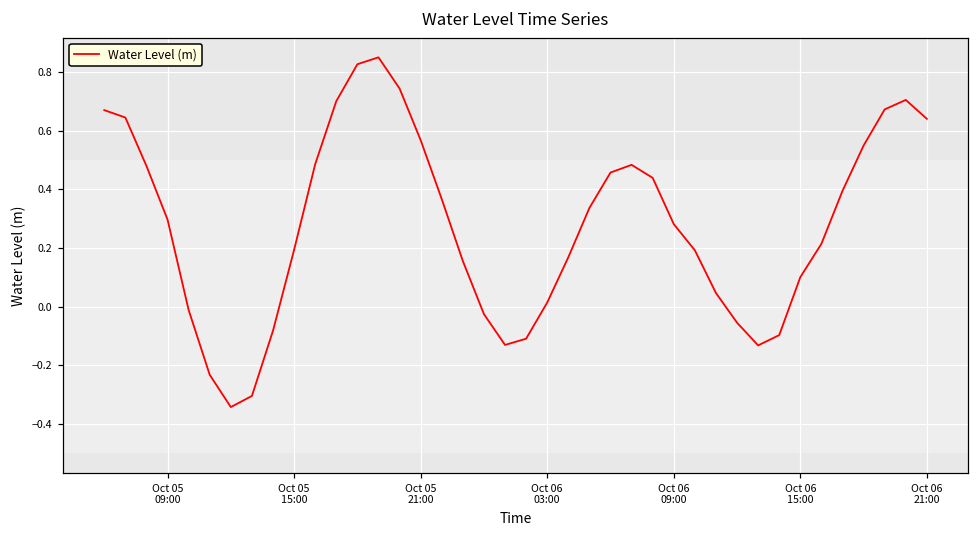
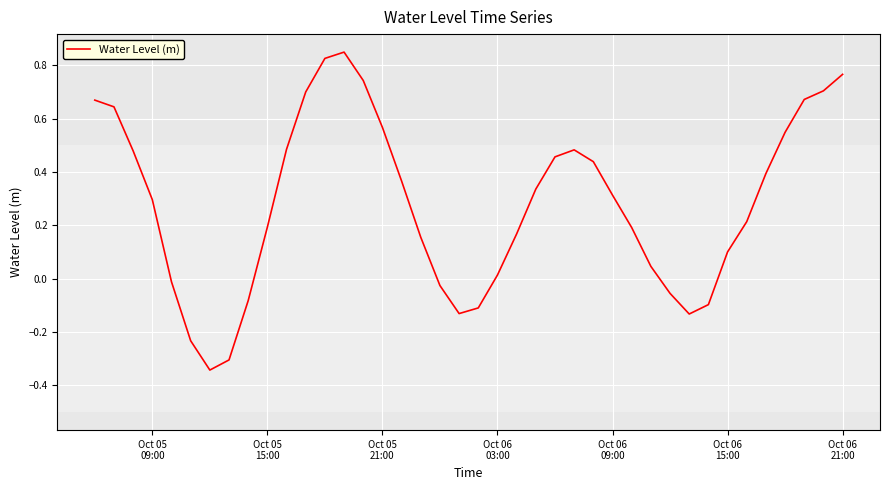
  {
    "Oct 05 09:00": 0.30,
    "Oct 05 15:00": 0.19,
    "Oct 05 21:00": 0.57,
    "Oct 06 03:00": 0.01,
-   "Oct 06 09:00": 0.28,
+   "Oct 06 09:00": 0.31,
    "Oct 06 15:00": 0.10,
-   "Oct 06 21:00": 0.64
+   "Oct 06 21:00": 0.77
  }
